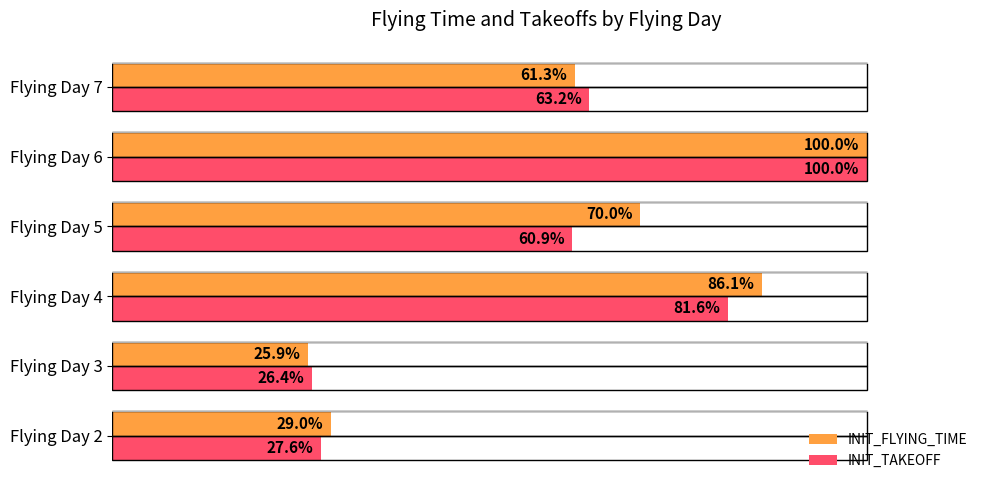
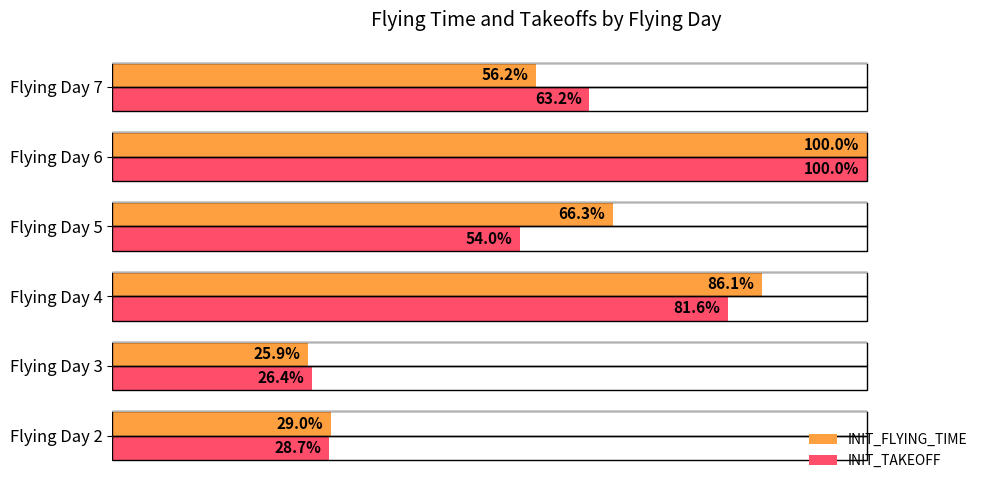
  {
    "INIT_FLYING_TIME": {
-     "Flying Day 7": "61.3%",
+     "Flying Day 7": "56.2%",
      "Flying Day 6": "100.0%",
-     "Flying Day 5": "70.0%",
+     "Flying Day 5": "66.3%",
      "Flying Day 4": "86.1%",
      "Flying Day 3": "25.9%",
      "Flying Day 2": "29.0%"
    },
    "INIT_TAKEOFF": {
      "Flying Day 7": "63.2%",
      "Flying Day 6": "100.0%",
-     "Flying Day 5": "60.9%",
+     "Flying Day 5": "54.0%",
      "Flying Day 4": "81.6%",
      "Flying Day 3": "26.4%",
-     "Flying Day 2": "27.6%"
+     "Flying Day 2": "28.7%"
    }
  }
